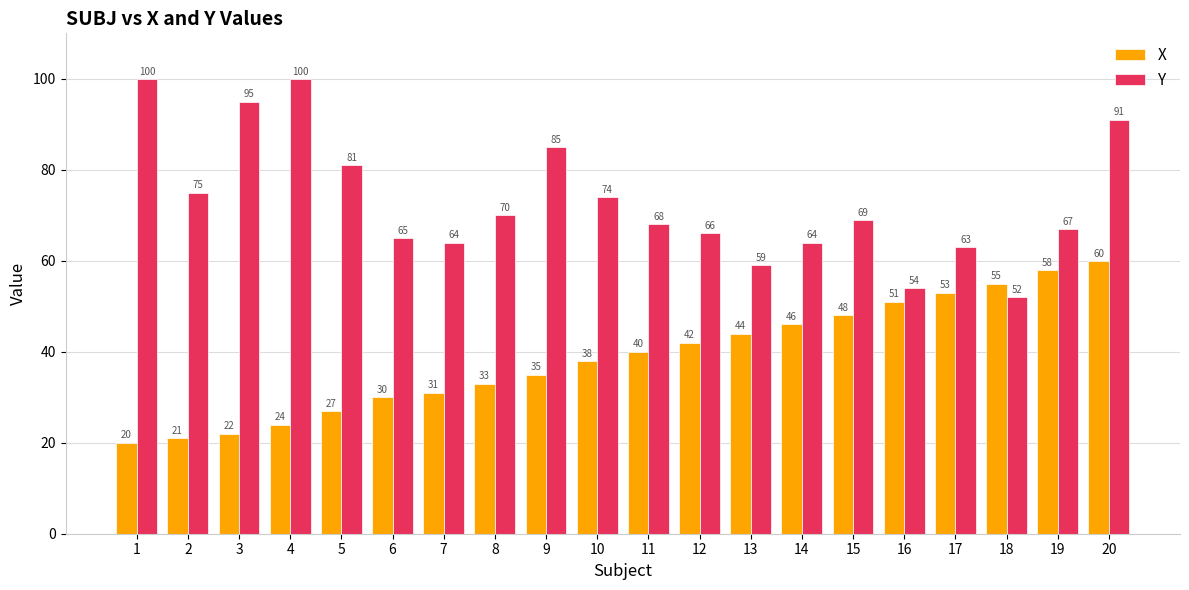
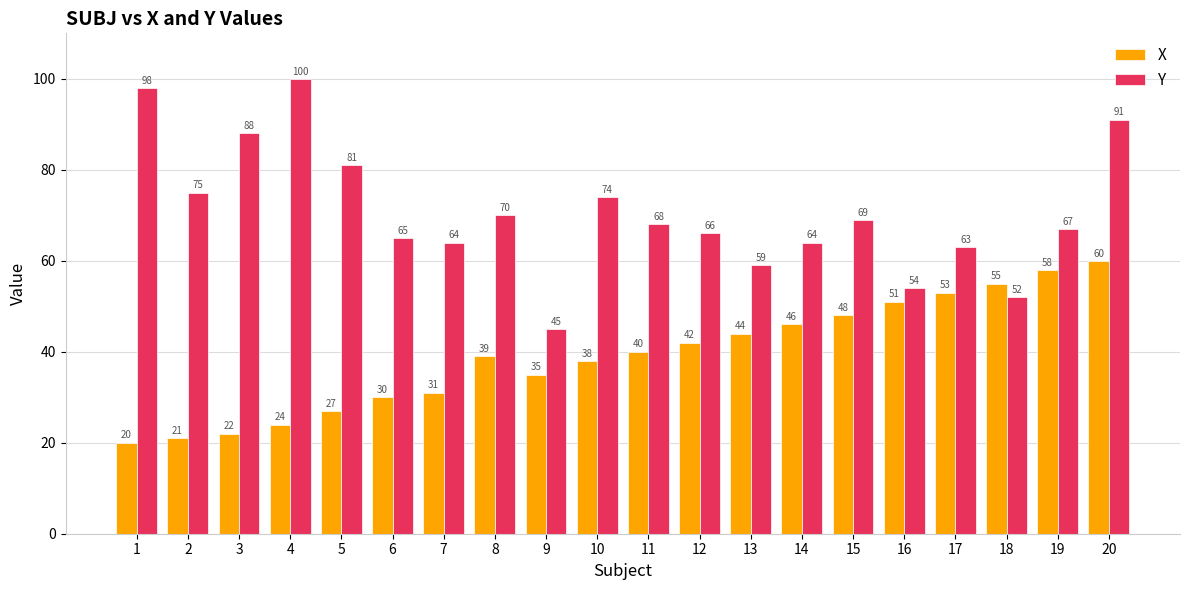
  {
    "X": {
      "1": 20,
      "2": 21,
      "3": 22,
      "4": 24,
      "5": 27,
      "6": 30,
      "7": 31,
-     "8": 33,
+     "8": 39,
      "9": 35,
      "10": 38,
      "11": 40,
      "12": 42,
      "13": 44,
      "14": 46,
      "15": 48,
      "16": 51,
      "17": 53,
      "18": 55,
      "19": 58,
      "20": 60
    },
    "Y": {
-     "1": 100,
+     "1": 98,
      "2": 75,
-     "3": 95,
+     "3": 88,
      "4": 100,
      "5": 81,
      "6": 65,
      "7": 64,
      "8": 70,
-     "9": 85,
+     "9": 45,
      "10": 74,
      "11": 68,
      "12": 66,
      "13": 59,
      "14": 64,
      "15": 69,
      "16": 54,
      "17": 63,
      "18": 52,
      "19": 67,
      "20": 91
    }
  }
